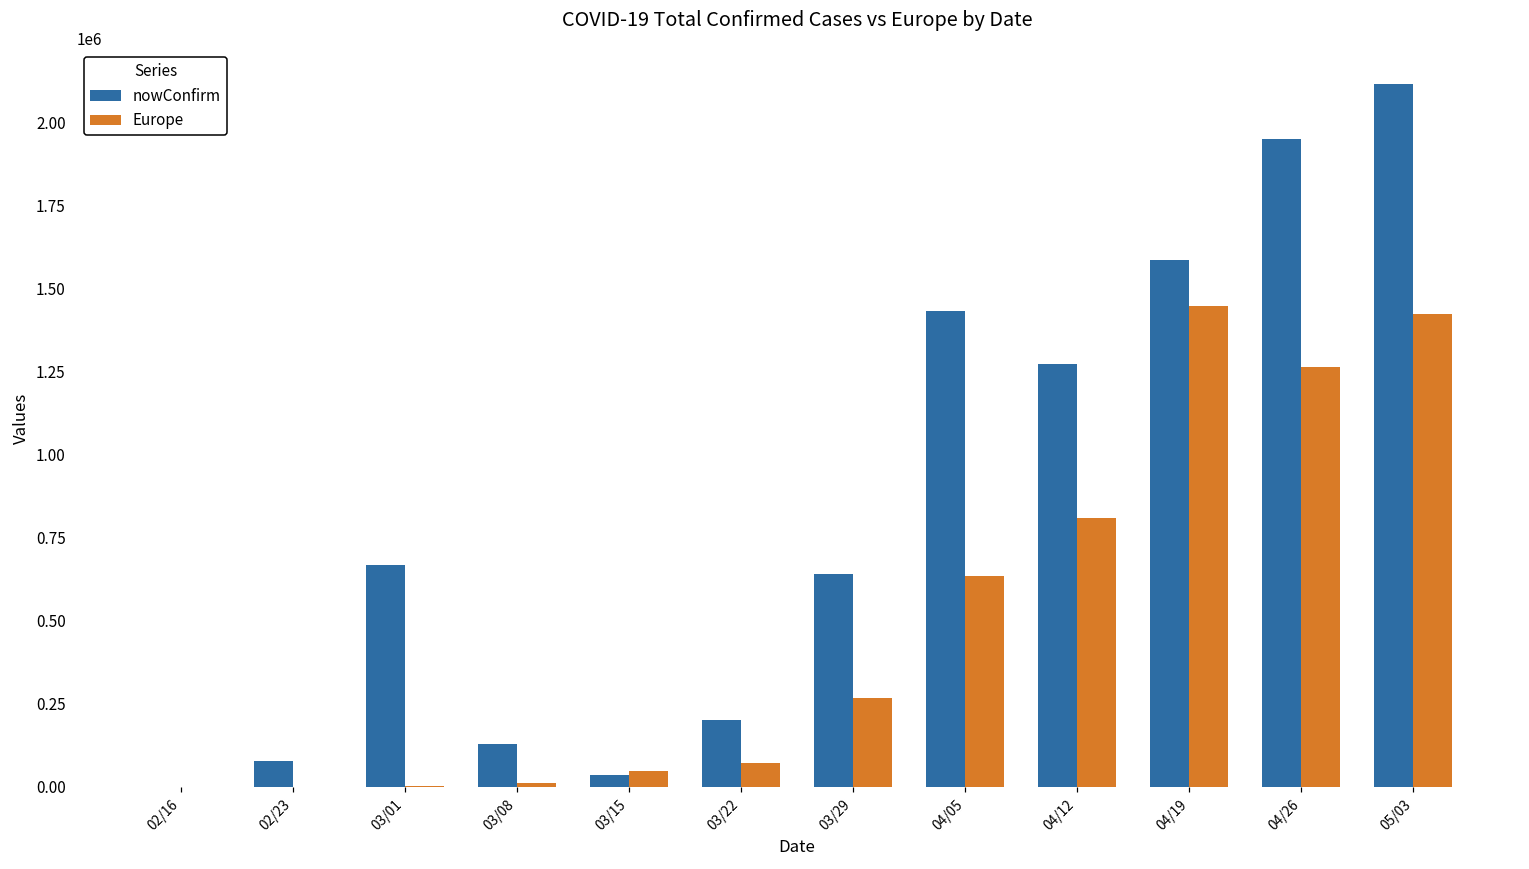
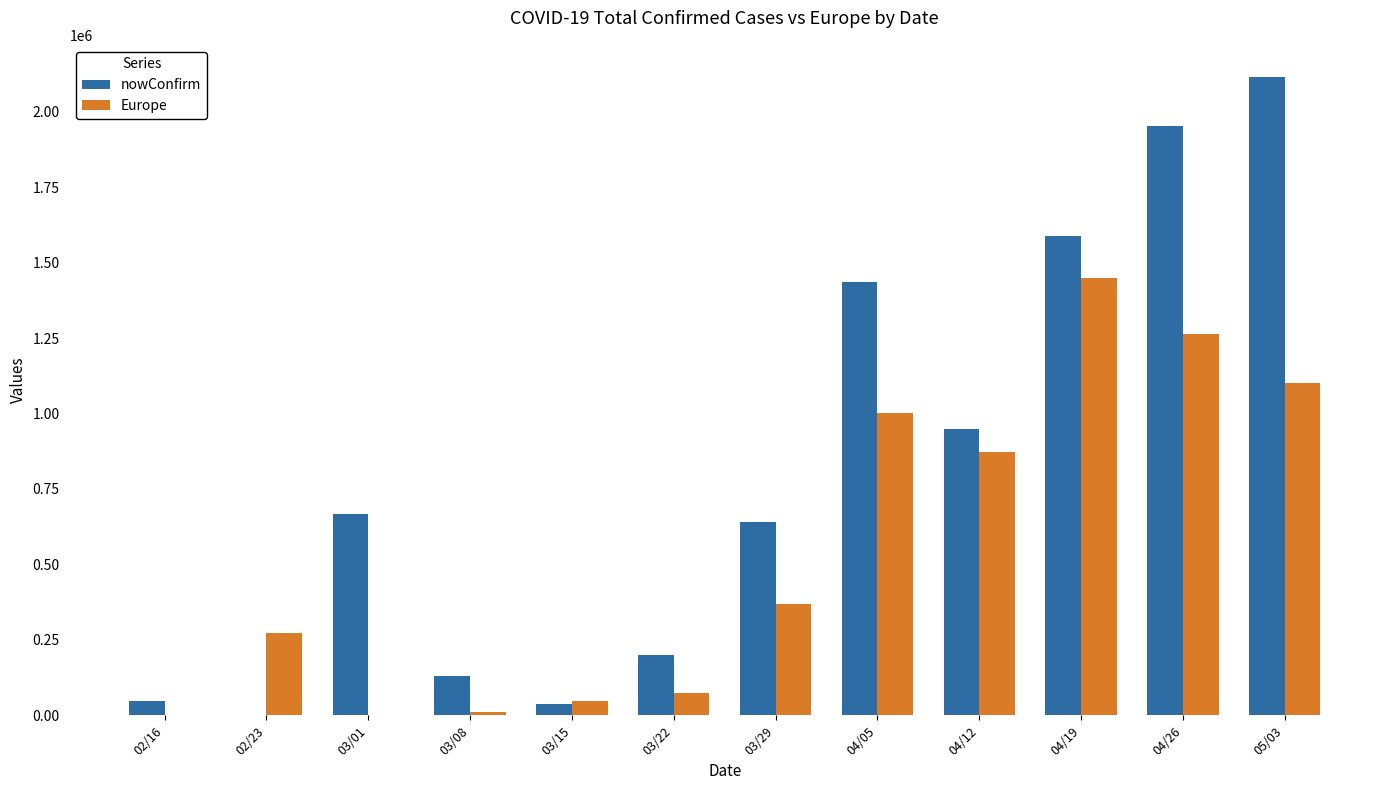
  {
    "nowConfirm": {
-     "02/16": 0,
-     "02/23": 80000,
+     "02/16": 50000,
+     "02/23": 0,
      "03/01": 670000,
      "03/08": 130000,
      "03/15": 40000,
      "03/22": 200000,
      "03/29": 640000,
      "04/05": 1430000,
-     "04/12": 1270000,
+     "04/12": 950000,
      "04/19": 1590000,
      "04/26": 1950000,
      "05/03": 2120000
    },
    "Europe": {
-     "02/23": 0,
+     "02/23": 270000,
      "03/08": 10000,
      "03/15": 50000,
      "03/22": 70000,
-     "03/29": 270000,
-     "04/05": 630000,
-     "04/12": 810000,
+     "03/29": 370000,
+     "04/05": 1000000,
+     "04/12": 870000,
      "04/19": 1450000,
      "04/26": 1260000,
-     "05/03": 1420000
+     "05/03": 1100000
    }
  }
